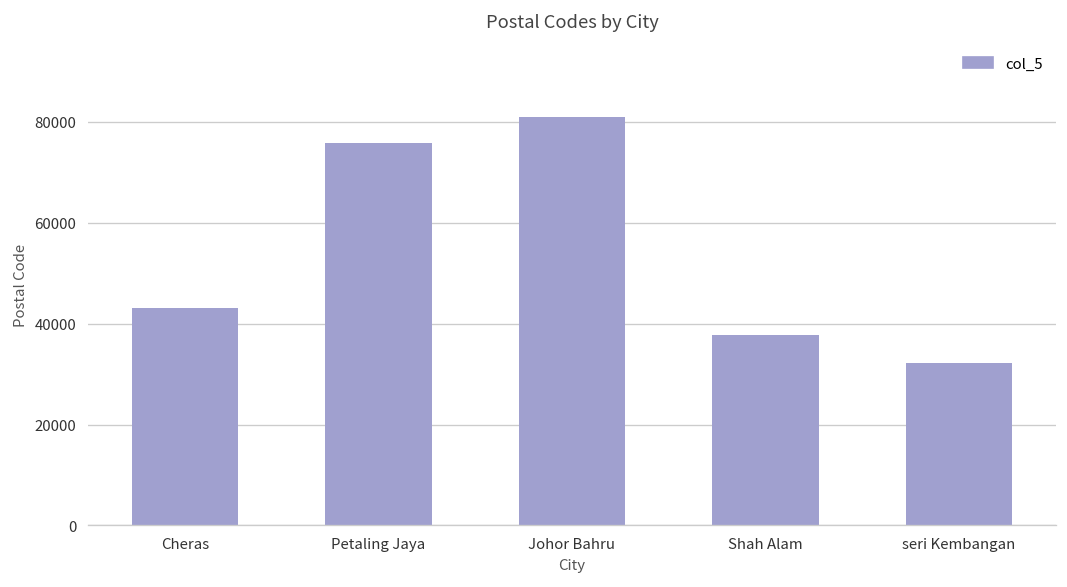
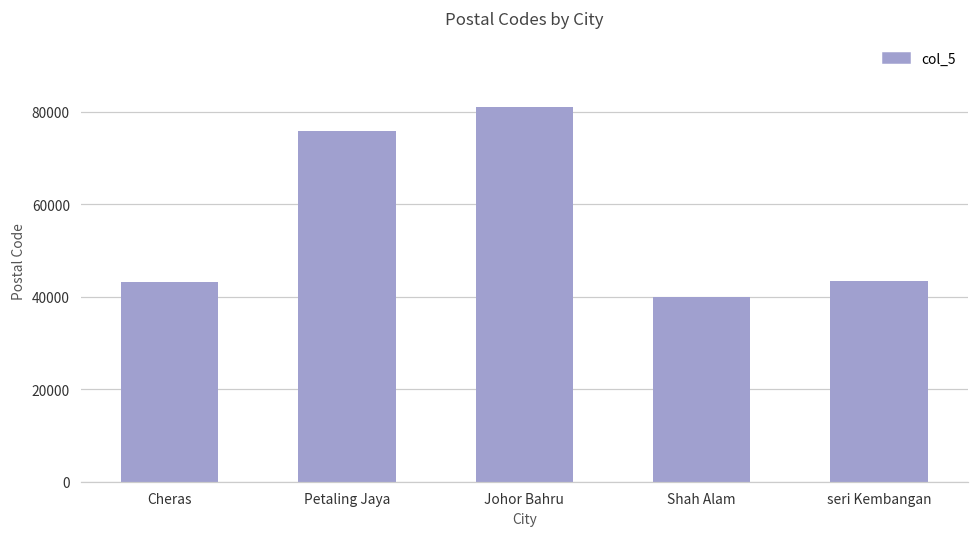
  {
    "Cheras": 43000,
    "Petaling Jaya": 76000,
    "Johor Bahru": 81000,
-   "Shah Alam": 38000,
-   "seri Kembangan": 32000
+   "Shah Alam": 40000,
+   "seri Kembangan": 43000
  }
